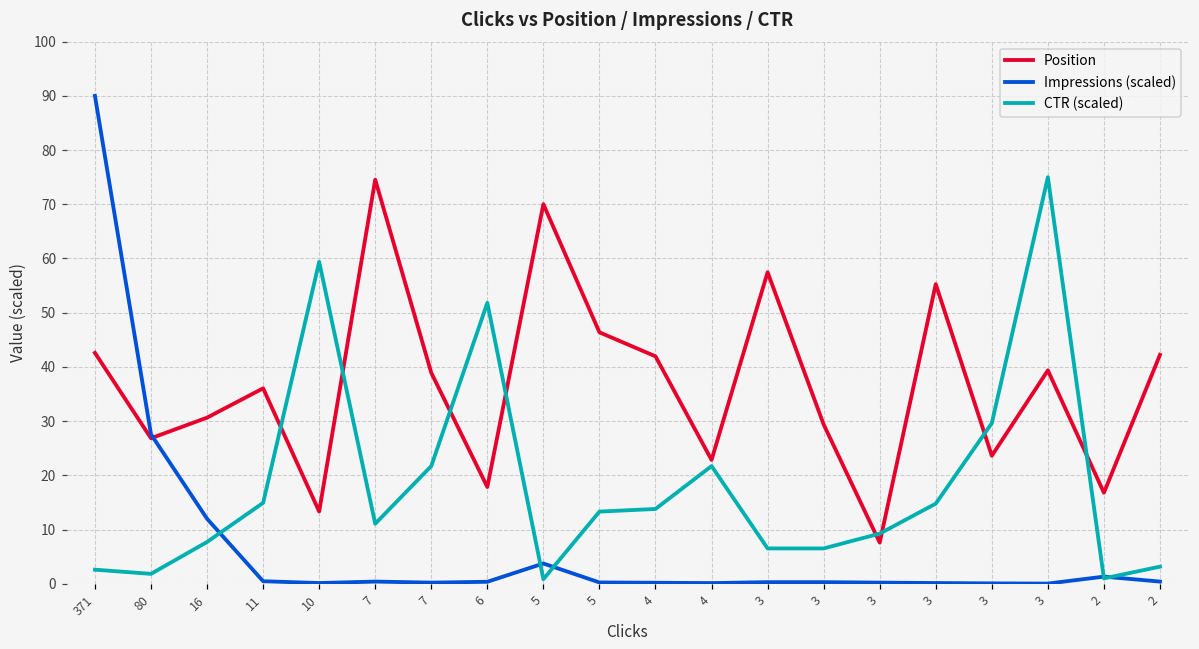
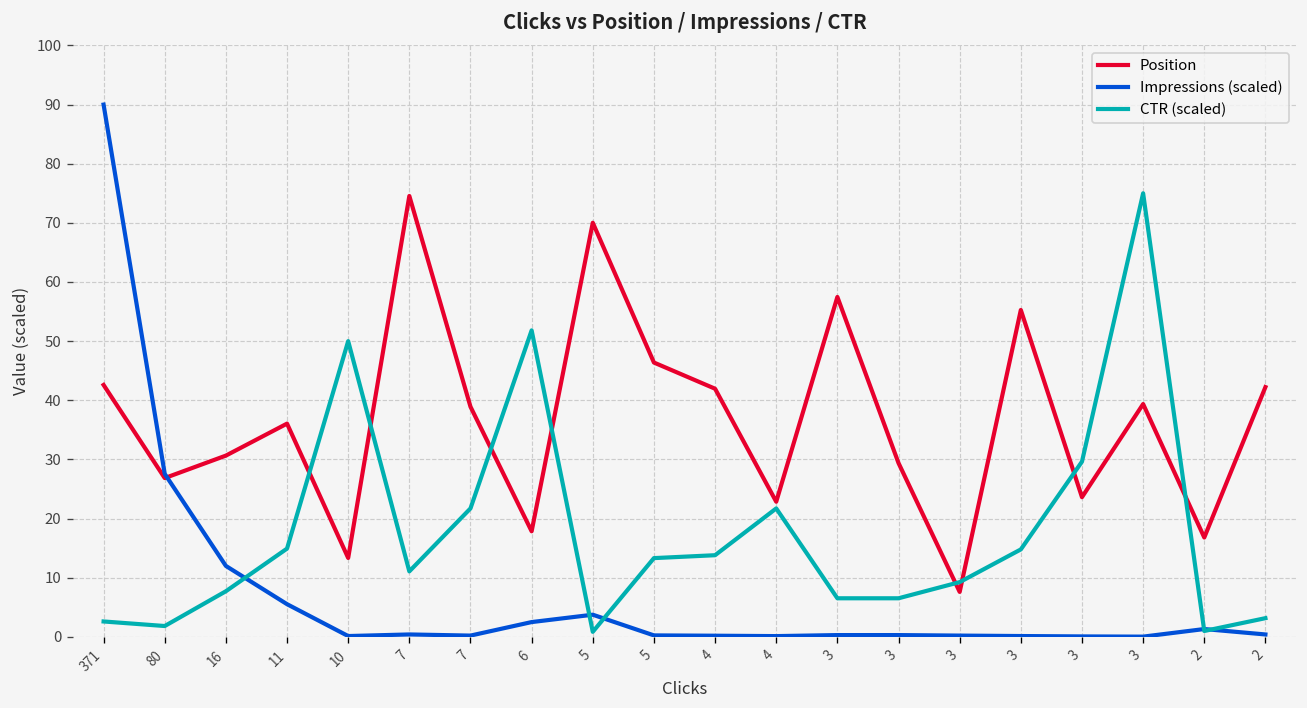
  {
    "Position": {
      "371": 43,
      "80": 27,
      "16": 31,
      "11": 36,
      "10": 13,
      "6": 18
    },
    "Impressions (scaled)": {
      "371": 90,
      "80": 28,
      "16": 12,
-     "11": 0,
+     "11": 6,
      "10": 0,
-     "6": 0
+     "6": 2
    },
    "CTR (scaled)": {
      "371": 3,
      "80": 2,
      "16": 8,
      "11": 15,
-     "10": 59,
+     "10": 50,
      "6": 52
    }
  }
